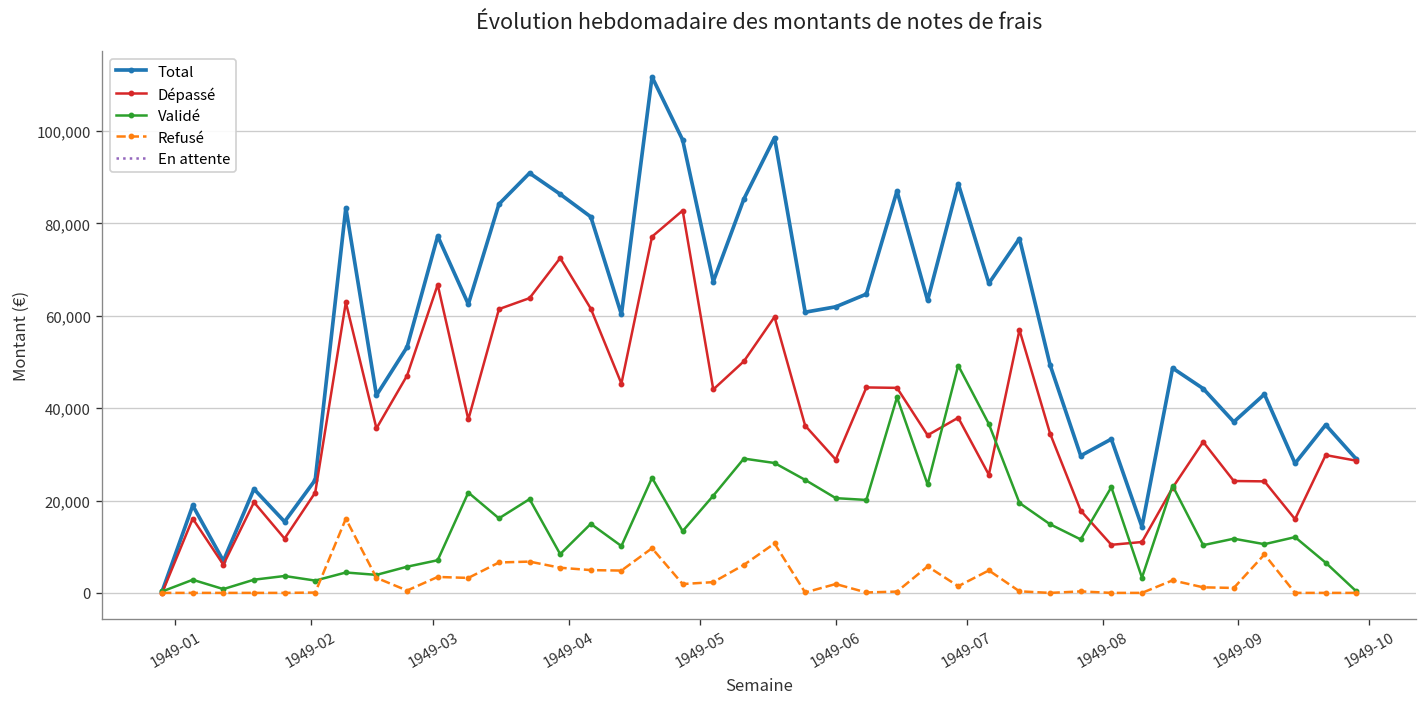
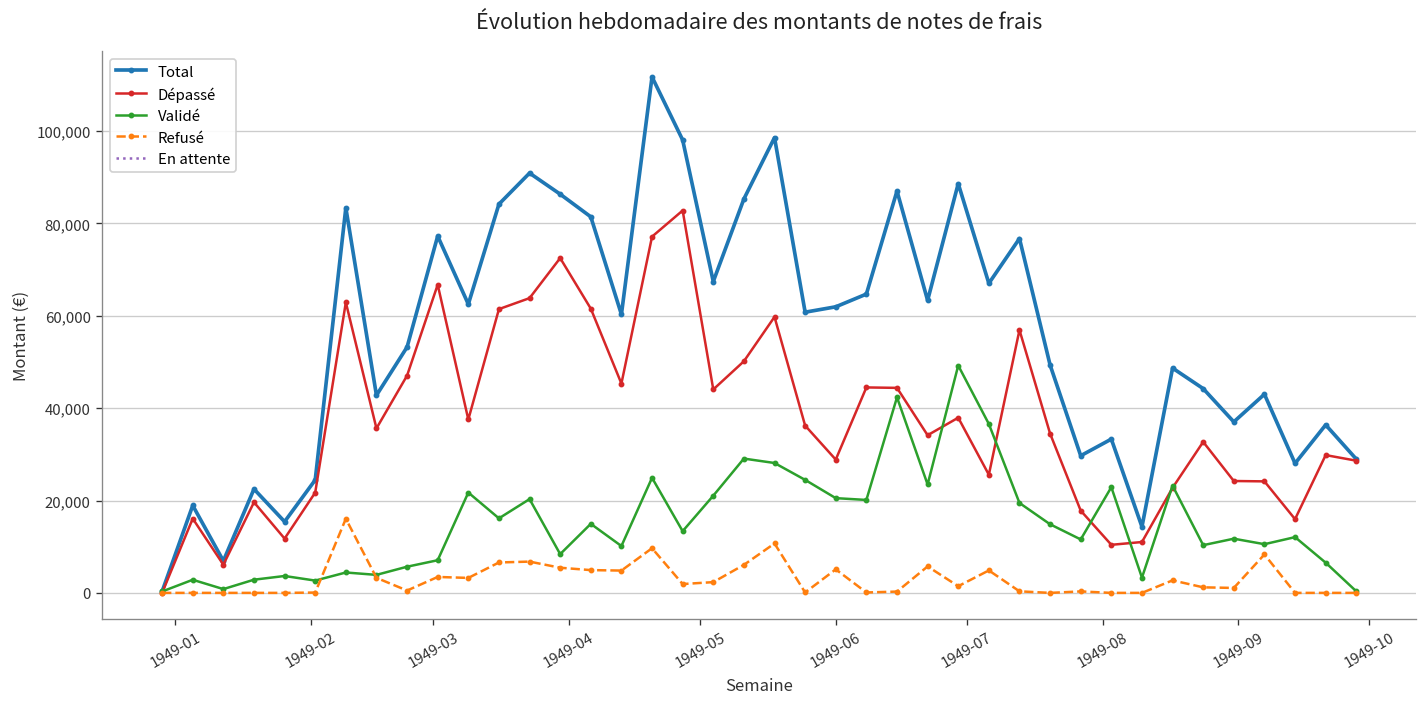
  {
    "Total": {
      "1949-06": "62,000"
    },
    "Dépassé": {
      "1949-06": "29,000"
    },
    "Validé": {
      "1949-06": "21,000"
    },
    "Refusé": {
-     "1949-06": "2,000"
+     "1949-06": "5,000"
    }
  }
